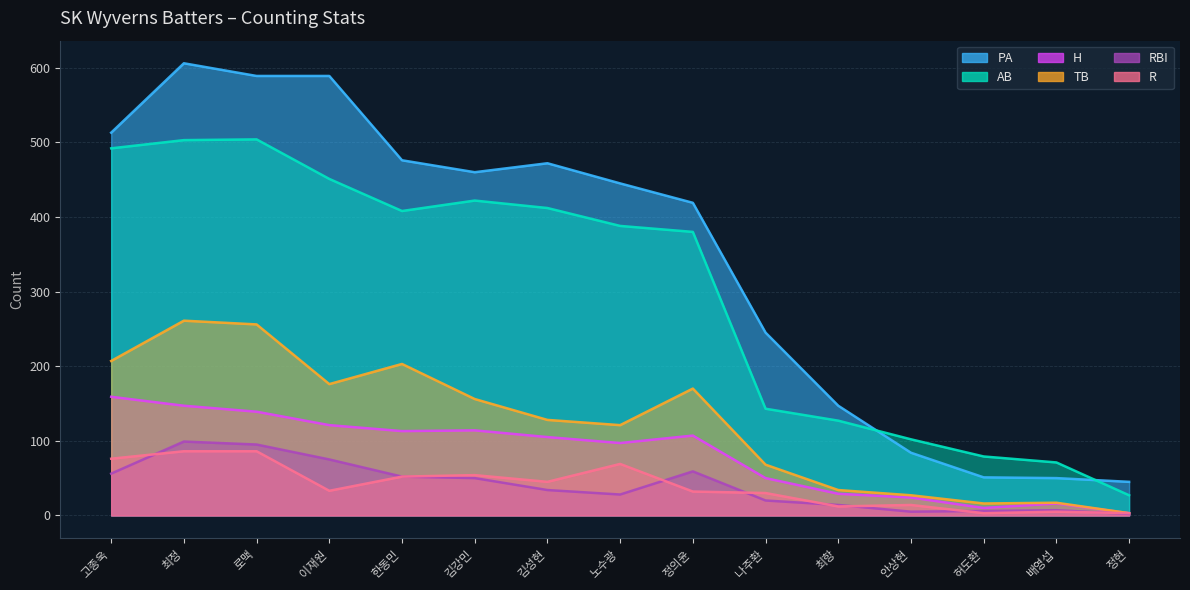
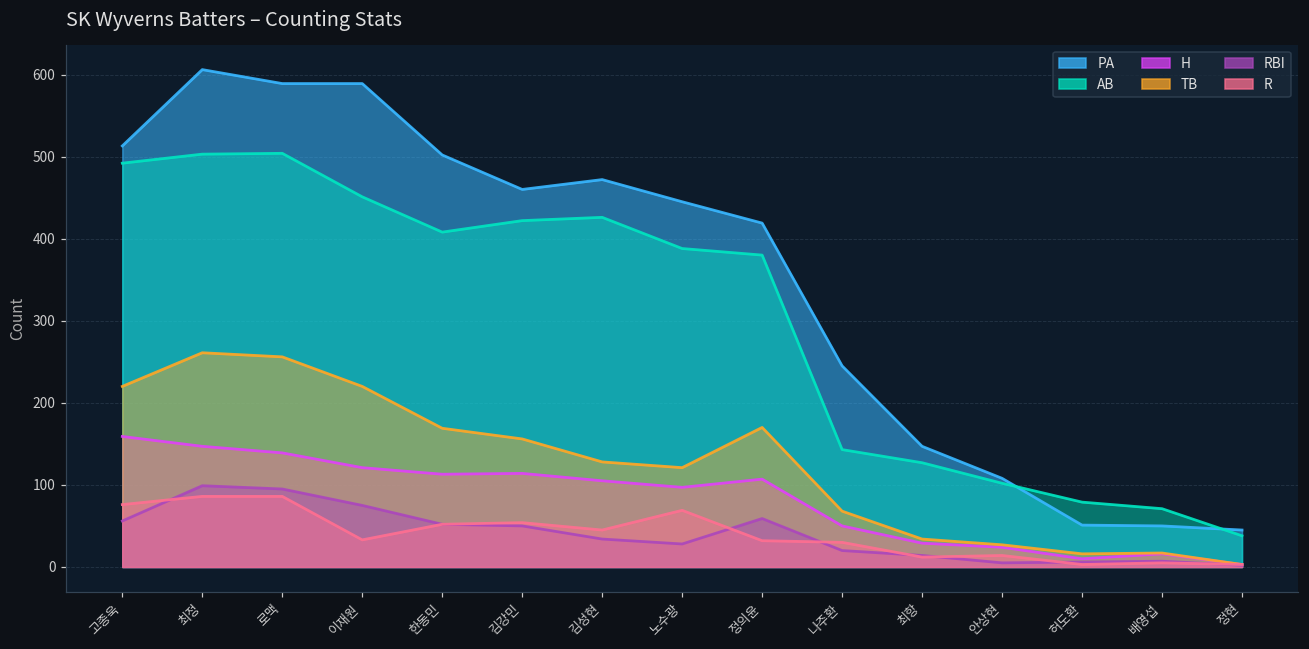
  {
    "PA": {
      "고종욱": 510,
      "최정": 610,
      "로맥": 590,
      "이재원": 590,
-     "한동민": 480,
+     "한동민": 500,
      "김강민": 460,
      "김성현": 470,
      "노수광": 450,
      "정의윤": 420,
      "나주환": 250,
      "최항": 150,
-     "안상현": 80,
+     "안상현": 110,
      "허도환": 50,
      "배영섭": 50,
      "정현": 50
    },
    "AB": {
      "고종욱": 490,
      "최정": 500,
      "로맥": 500,
      "이재원": 450,
      "한동민": 410,
      "김강민": 420,
-     "김성현": 410,
+     "김성현": 430,
      "노수광": 390,
      "정의윤": 380,
      "나주환": 140,
      "최항": 130,
      "안상현": 100,
      "허도환": 80,
      "배영섭": 70,
-     "정현": 30
+     "정현": 40
    },
    "TB": {
-     "고종욱": 210,
+     "고종욱": 220,
      "최정": 260,
      "로맥": 260,
-     "이재원": 180,
-     "한동민": 200,
+     "이재원": 220,
+     "한동민": 170,
      "김강민": 160,
      "김성현": 130,
      "노수광": 120,
      "정의윤": 170,
      "나주환": 70,
      "최항": 30,
      "허도환": 20
    },
    "R": {
      "고종욱": 80,
      "최정": 90,
      "로맥": 90,
      "이재원": 30,
      "김강민": 50,
      "김성현": 50,
      "노수광": 70,
      "정의윤": 30,
      "나주환": 30,
      "안상현": 10
    }
  }
